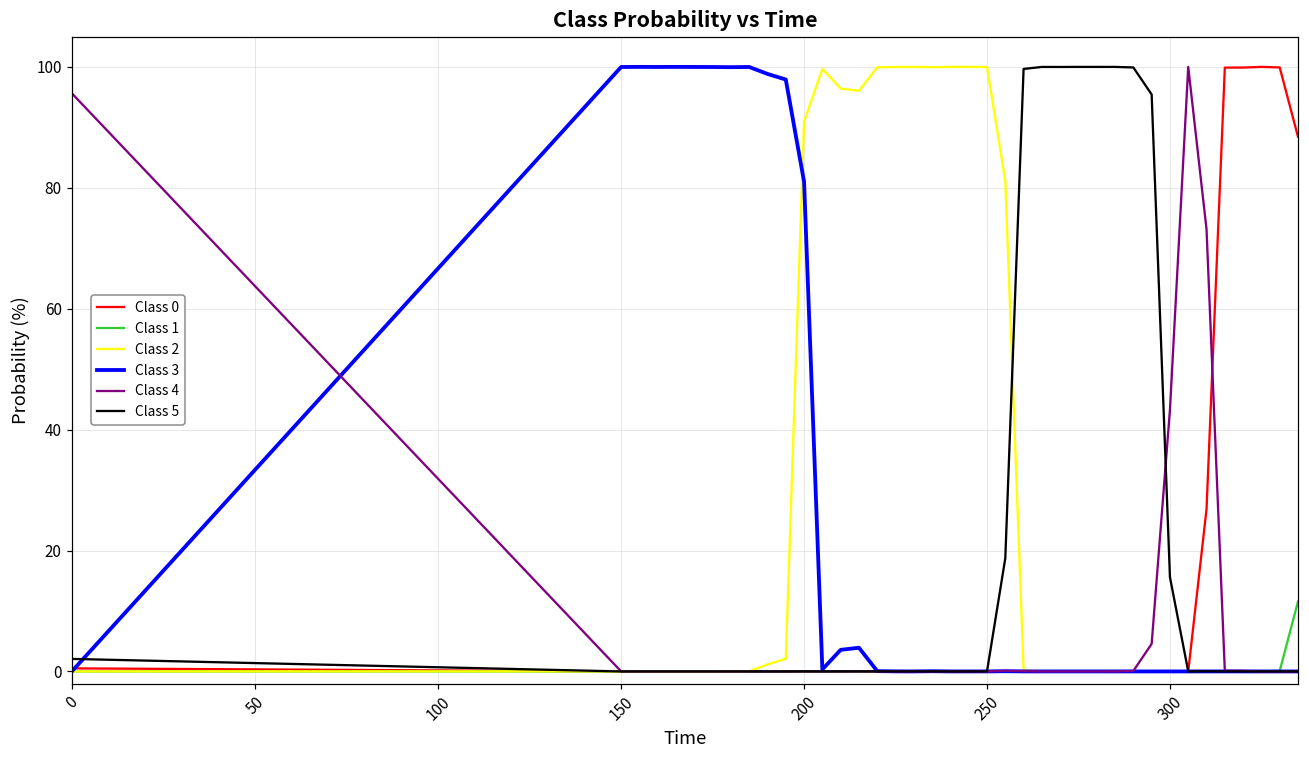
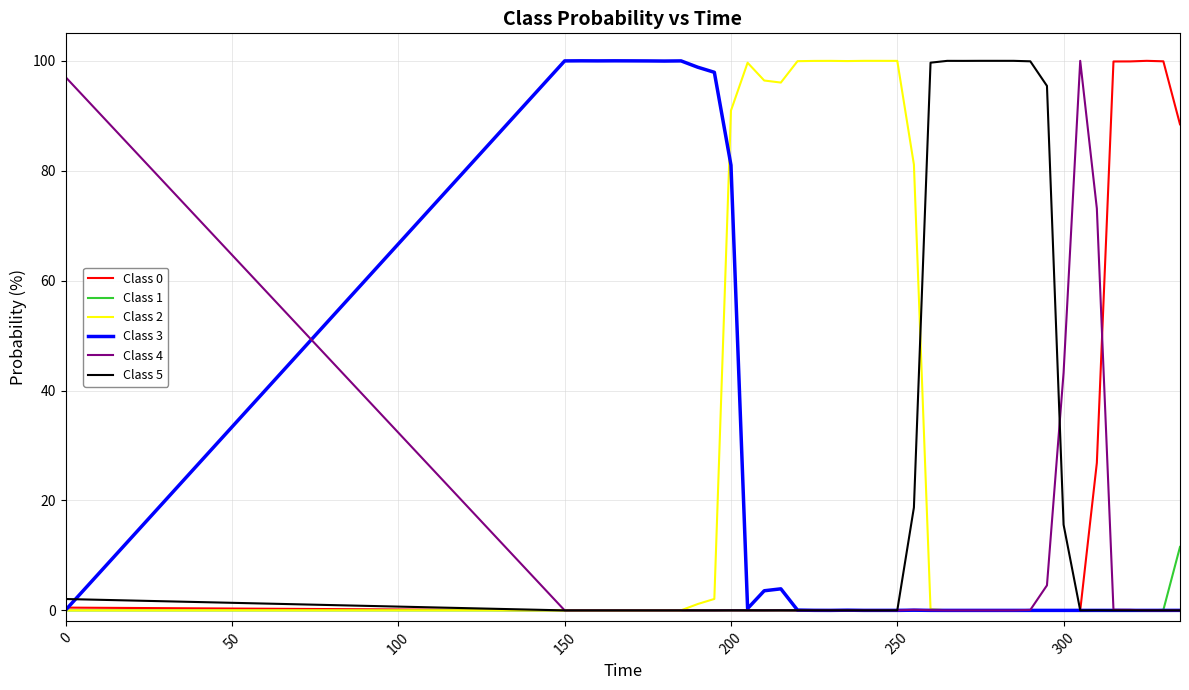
  {
    "Class 2": {
      "200": 91,
      "250": 100
    },
    "Class 3": {
      "150": 100,
      "200": 81
    },
    "Class 4": {
-     "0": 96,
+     "0": 97,
      "300": 43
    },
    "Class 5": {
      "0": 2,
      "300": 16
    }
  }
